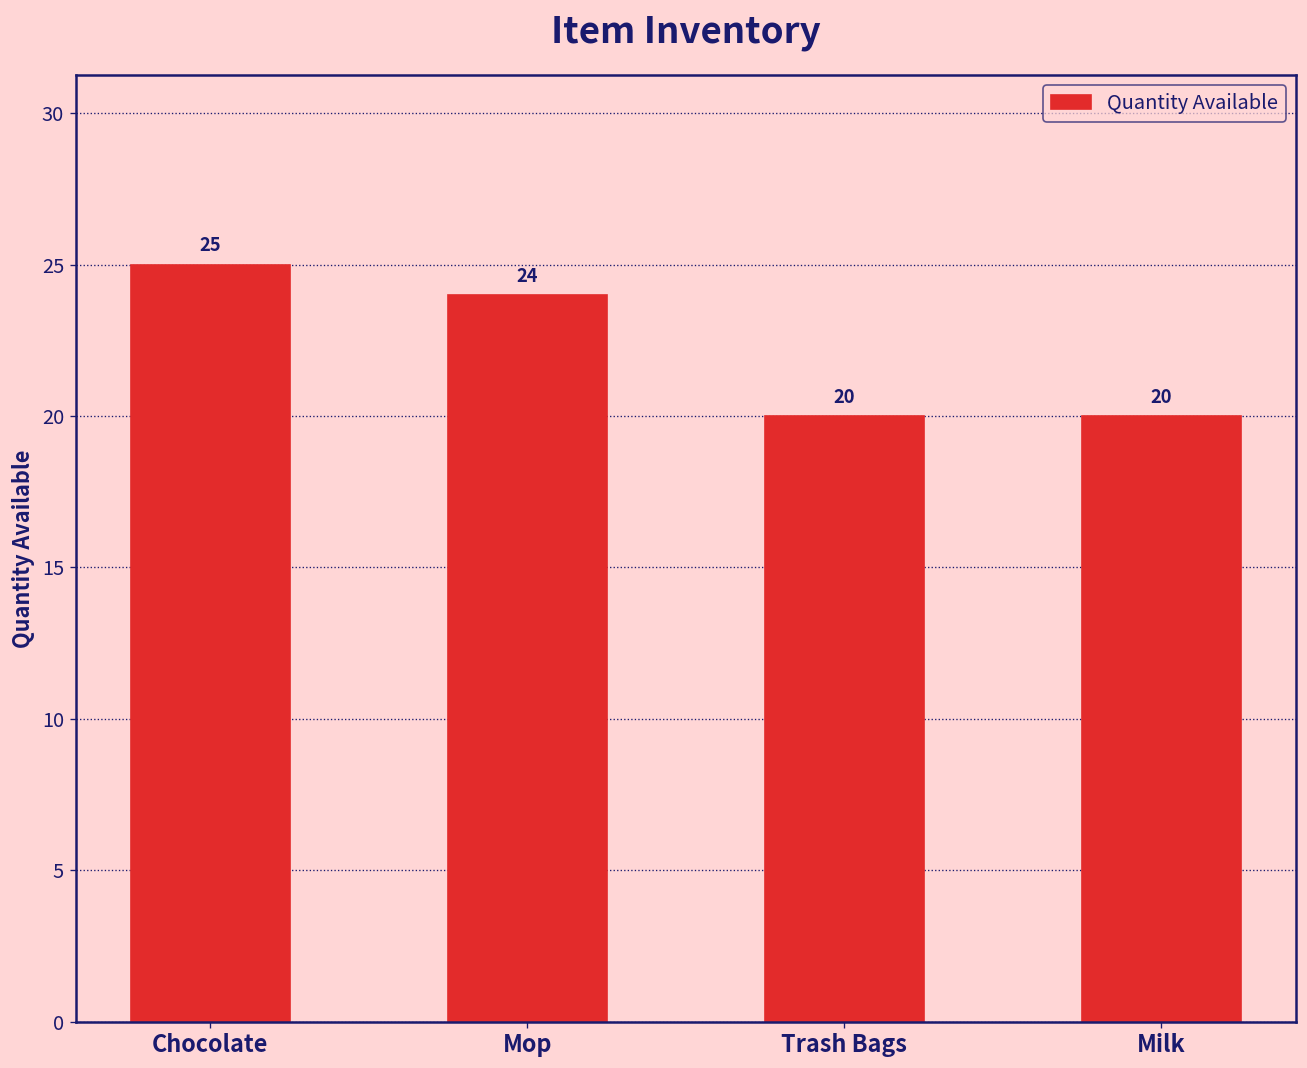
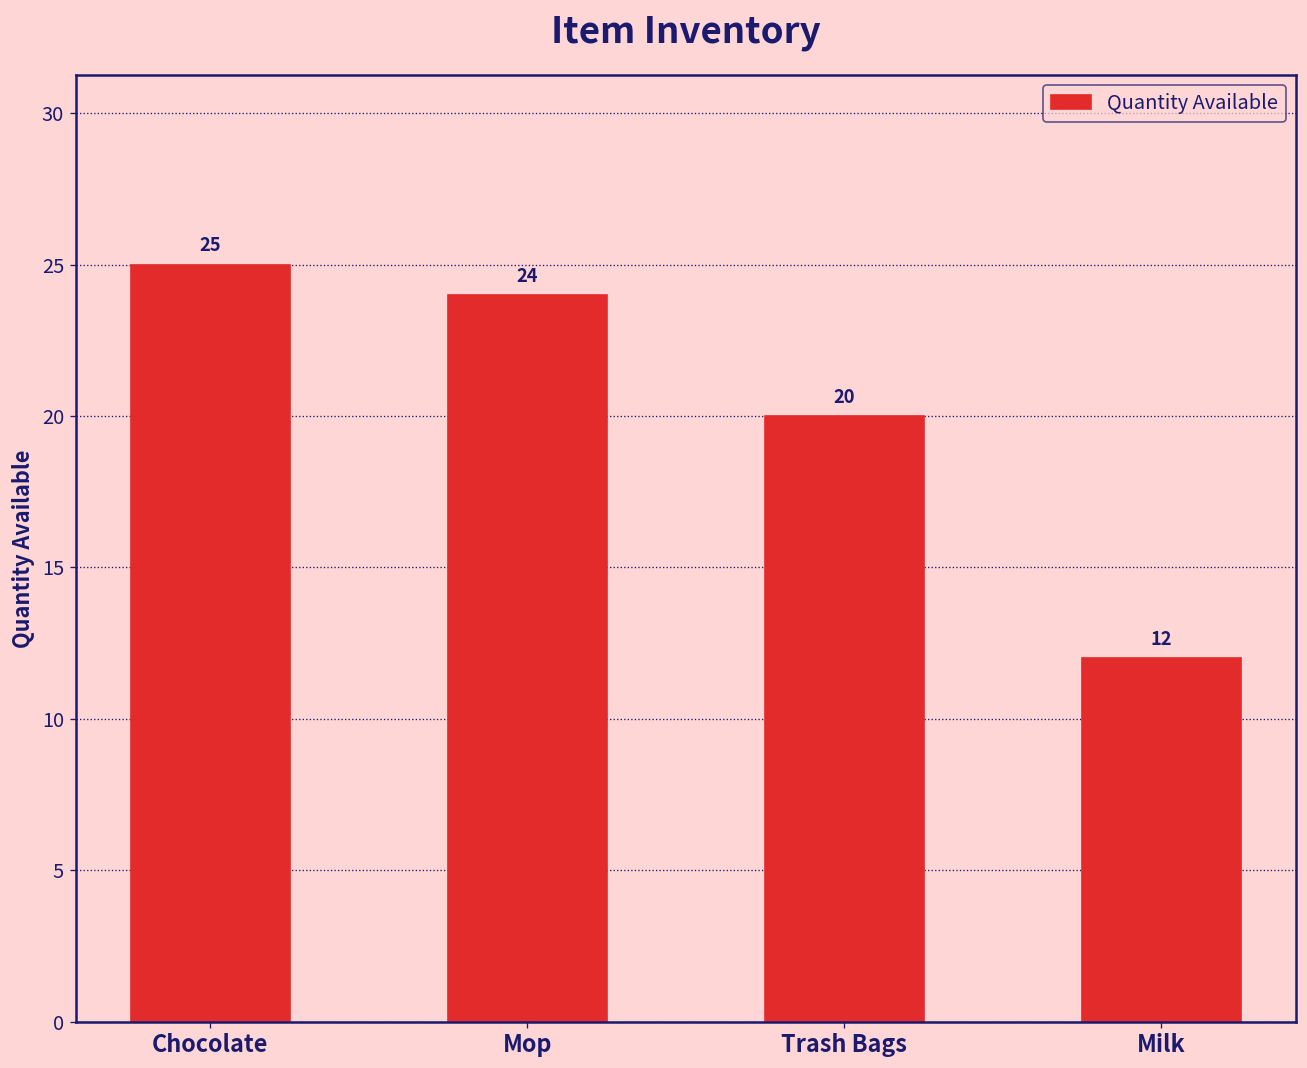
  {
    "Chocolate": 25,
    "Mop": 24,
    "Trash Bags": 20,
-   "Milk": 20
+   "Milk": 12
  }
